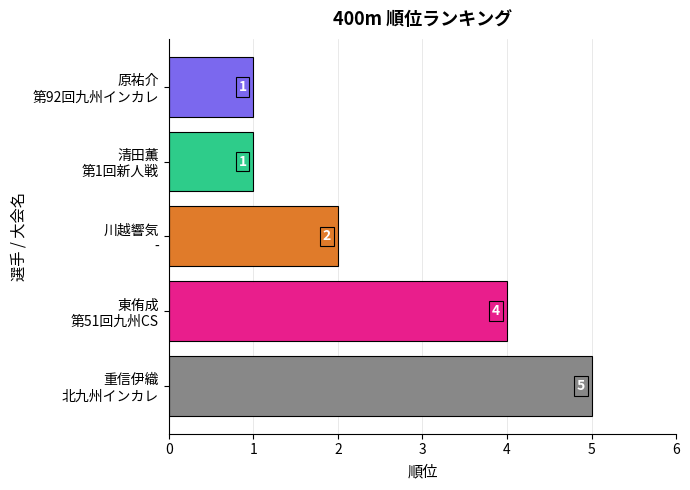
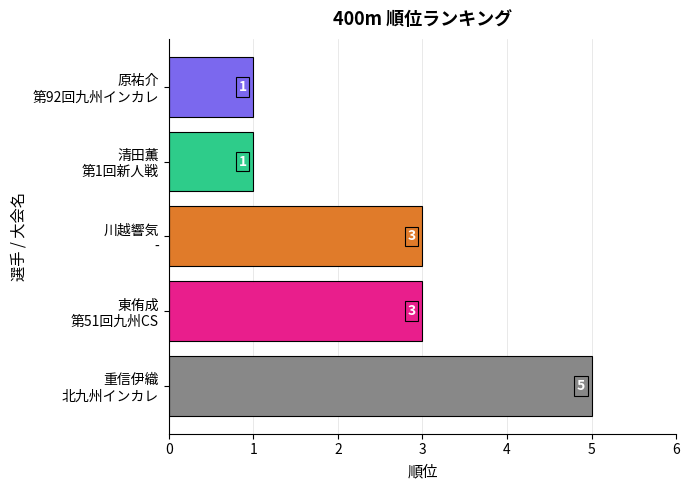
  {
-   "川越響気 -": 2,
-   "東侑成 第51回九州CS": 4
+   "川越響気 -": 3,
+   "東侑成 第51回九州CS": 3
  }
